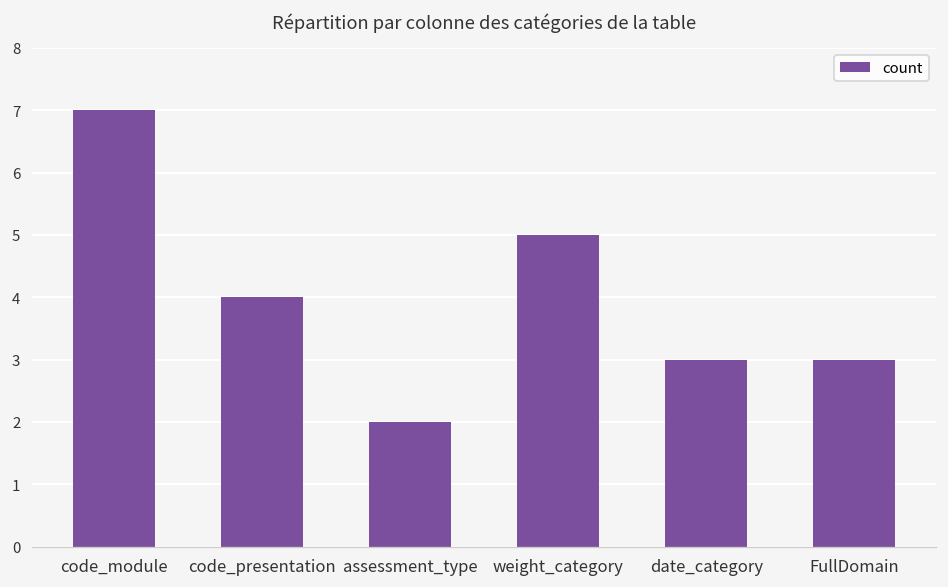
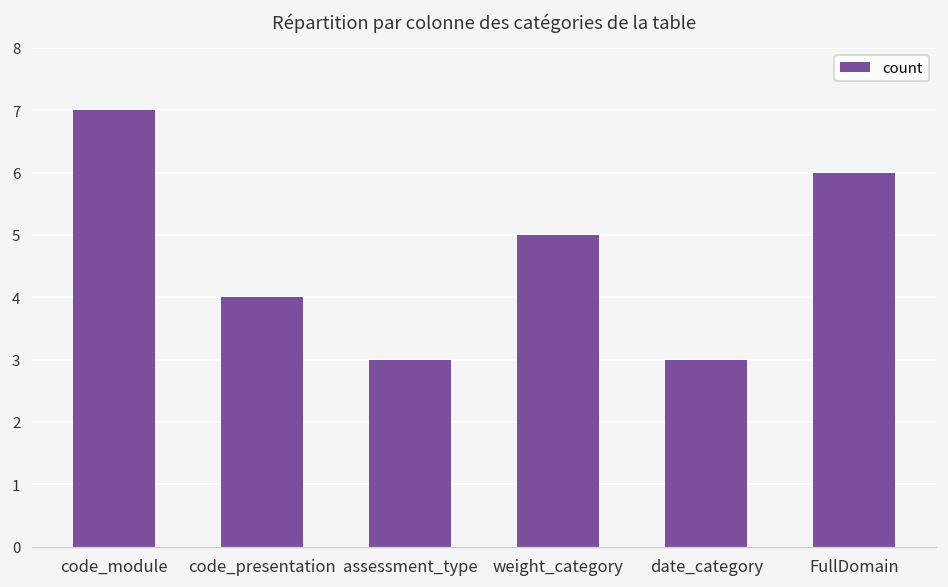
  {
    "code_module": 7,
    "code_presentation": 4,
-   "assessment_type": 2,
+   "assessment_type": 3,
    "weight_category": 5,
    "date_category": 3,
-   "FullDomain": 3
+   "FullDomain": 6
  }
